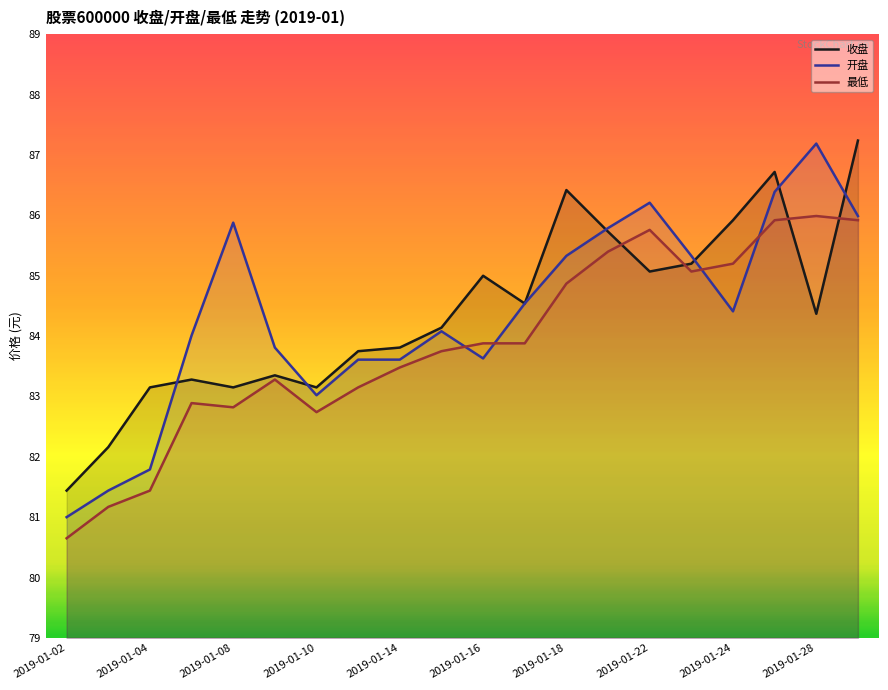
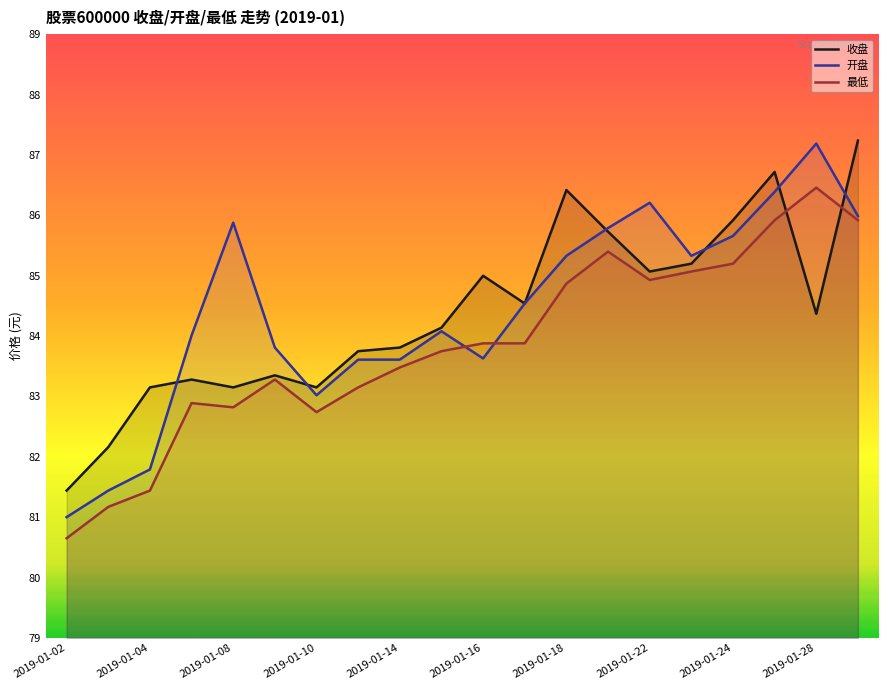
  {
    "收盘": {
      "2019-01-02": 81.4,
      "2019-01-04": 83.2,
      "2019-01-08": 83.2,
      "2019-01-10": 83.2,
      "2019-01-14": 83.8,
      "2019-01-16": 85.0,
      "2019-01-18": 86.4,
      "2019-01-22": 85.1,
      "2019-01-24": 85.9,
      "2019-01-28": 84.4
    },
    "开盘": {
      "2019-01-02": 81.0,
      "2019-01-04": 81.8,
      "2019-01-08": 85.9,
      "2019-01-10": 83.0,
      "2019-01-14": 83.6,
      "2019-01-16": 83.6,
      "2019-01-18": 85.3,
      "2019-01-22": 86.2,
-     "2019-01-24": 84.4,
+     "2019-01-24": 85.7,
      "2019-01-28": 87.2
    },
    "最低": {
      "2019-01-02": 80.7,
      "2019-01-04": 81.4,
      "2019-01-08": 82.8,
      "2019-01-10": 82.7,
      "2019-01-14": 83.5,
      "2019-01-16": 83.9,
      "2019-01-18": 84.9,
-     "2019-01-22": 85.8,
+     "2019-01-22": 84.9,
      "2019-01-24": 85.2,
-     "2019-01-28": 86.0
+     "2019-01-28": 86.5
    }
  }
